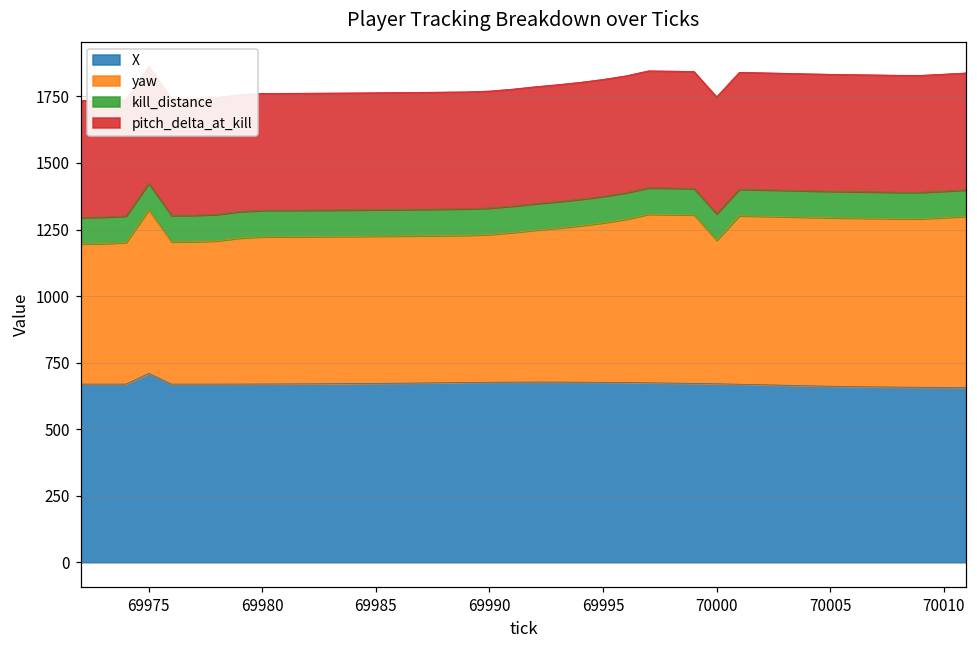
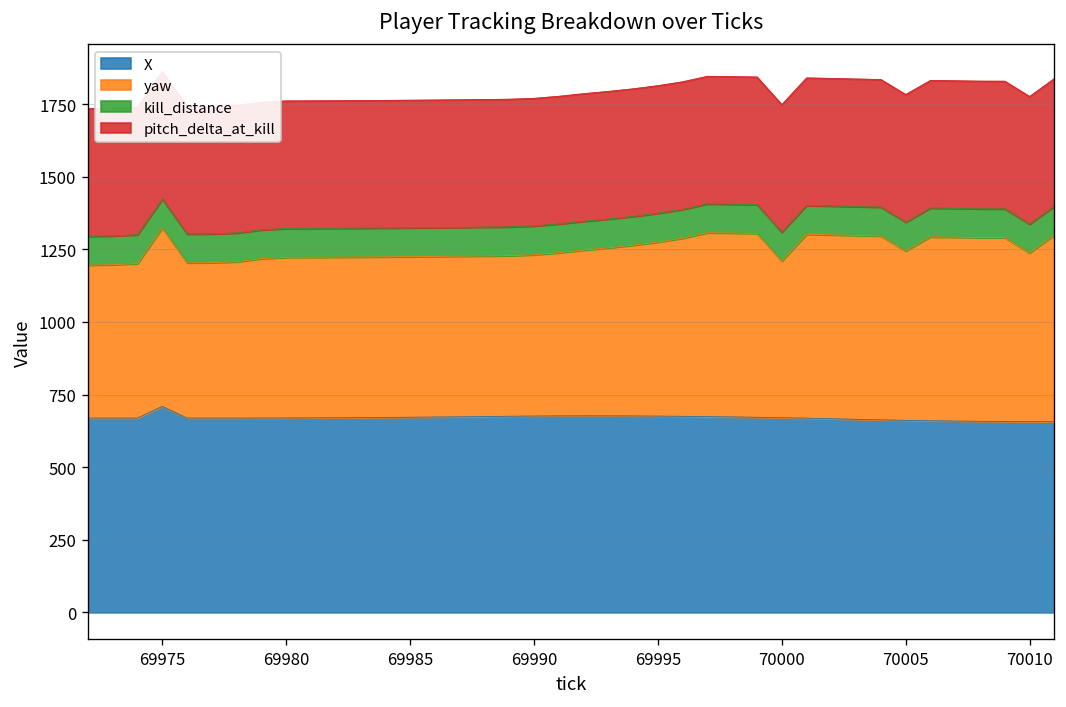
  {
    "X": {
      "69975": 710,
      "69980": 670,
      "69985": 670,
      "69990": 680,
      "69995": 680,
      "70000": 670,
      "70005": 660,
      "70010": 660
    },
    "yaw": {
      "69975": 610,
      "69980": 550,
      "69985": 550,
      "69990": 560,
      "69995": 600,
      "70000": 540,
-     "70005": 630,
-     "70010": 640
+     "70005": 580,
+     "70010": 580
    },
    "kill_distance": {
      "69975": 100,
      "69980": 100,
      "69985": 100,
      "69990": 100,
      "69995": 100,
      "70000": 100,
      "70005": 100,
      "70010": 100
    },
    "pitch_delta_at_kill": {
      "69980": 440,
      "69985": 440,
      "69990": 440,
      "69995": 440,
      "70000": 440,
      "70005": 440,
      "70010": 440
    }
  }
